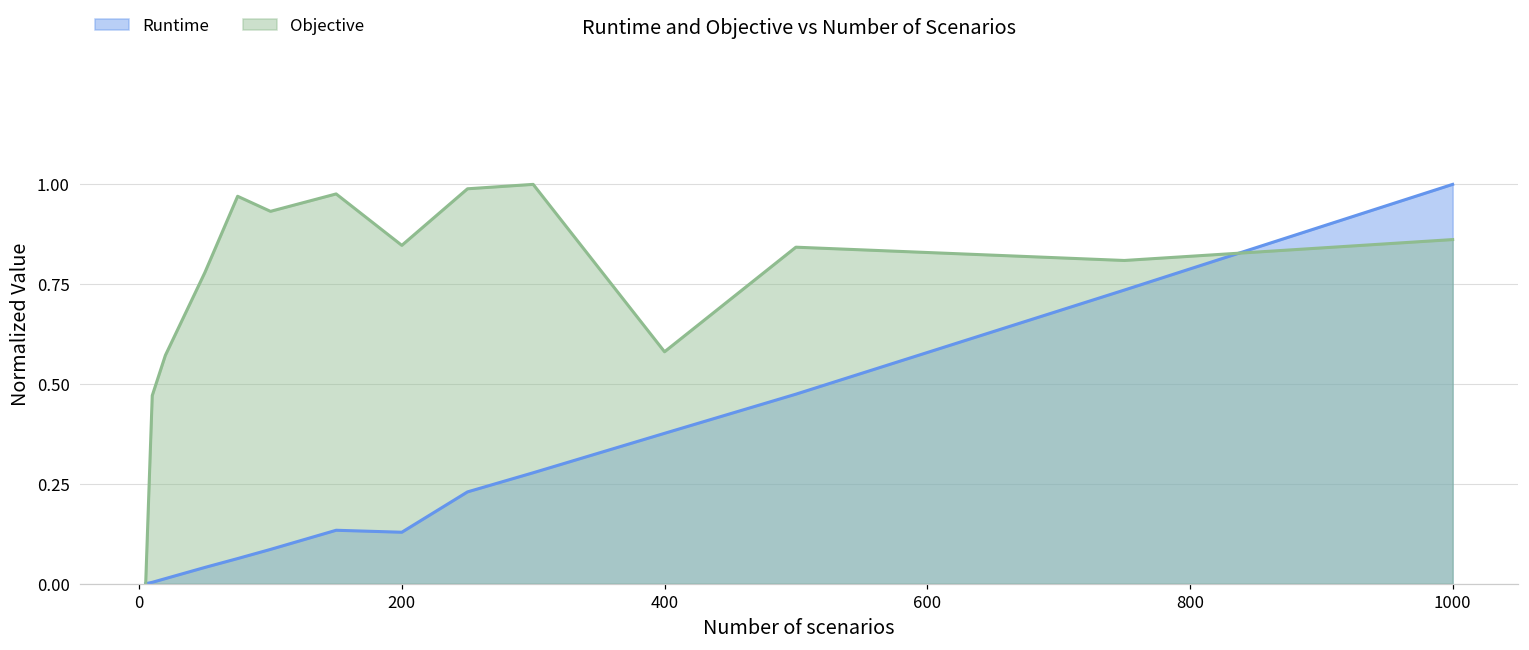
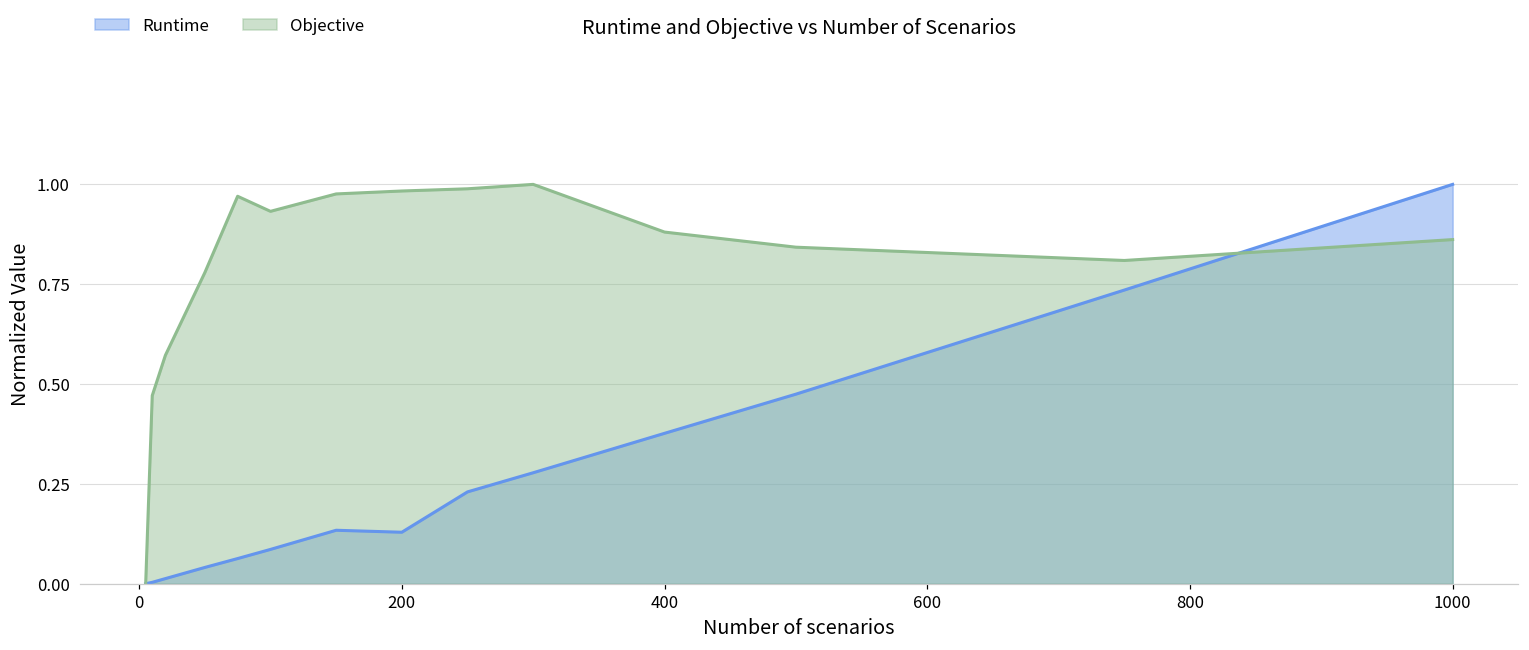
  {
    "Runtime": {
      "200": 0.13,
      "400": 0.38,
      "1000": 1.00
    },
    "Objective": {
-     "200": 0.85,
-     "400": 0.58,
+     "200": 0.98,
+     "400": 0.88,
      "1000": 0.86
    }
  }
